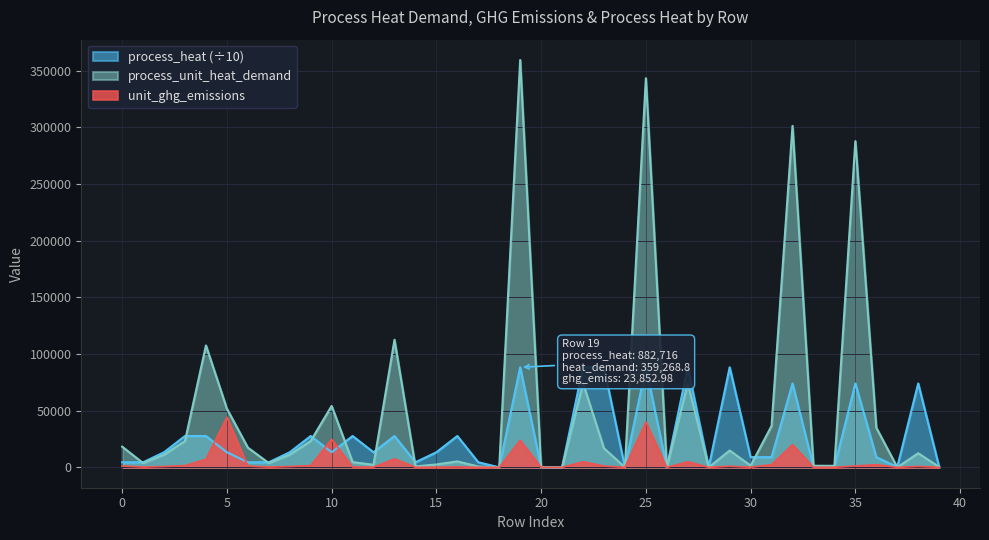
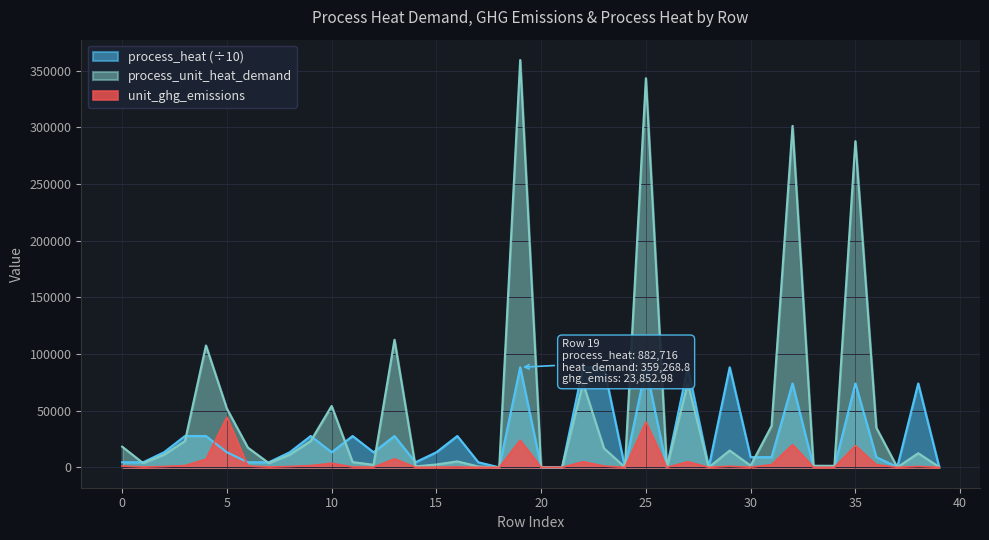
  {
    "unit_ghg_emissions": {
      "0": 1000,
      "5": 44000,
-     "10": 25000,
+     "10": 4000,
      "15": 0,
      "25": 40000,
-     "35": 1000
+     "35": 19000
    }
  }
